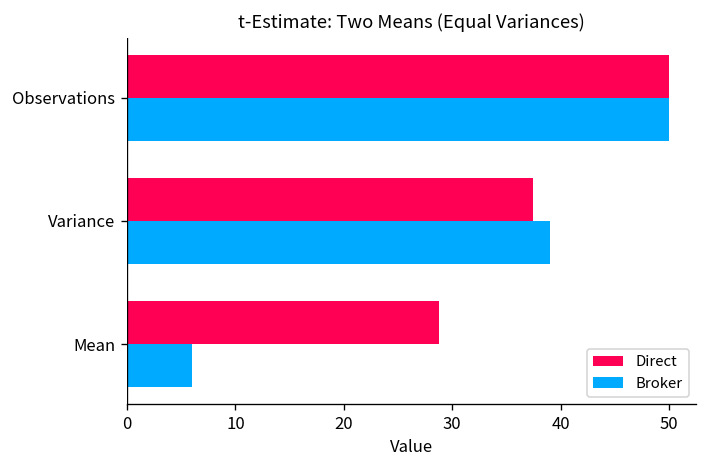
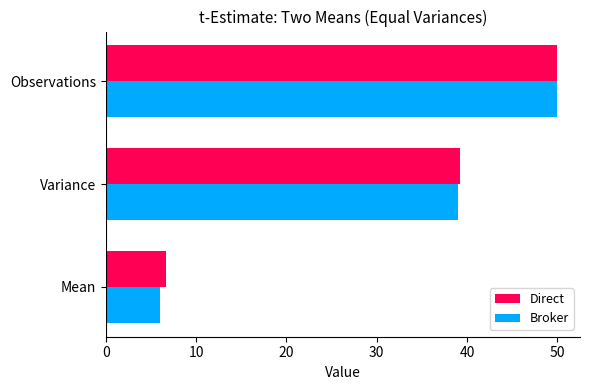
  {
    "Direct": {
      "Observations": 50,
-     "Variance": 37,
-     "Mean": 29
+     "Variance": 39,
+     "Mean": 7
    },
    "Broker": {
      "Observations": 50,
      "Variance": 39,
      "Mean": 6
    }
  }
